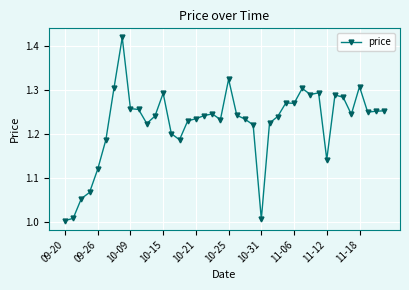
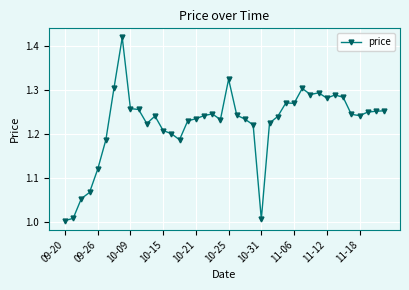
  {
    "09-20": 1.00,
    "09-26": 1.12,
    "10-09": 1.26,
-   "10-15": 1.29,
+   "10-15": 1.21,
    "10-21": 1.24,
    "10-25": 1.33,
    "10-31": 1.01,
    "11-06": 1.27,
-   "11-12": 1.14,
-   "11-18": 1.31
+   "11-12": 1.28,
+   "11-18": 1.24
  }
